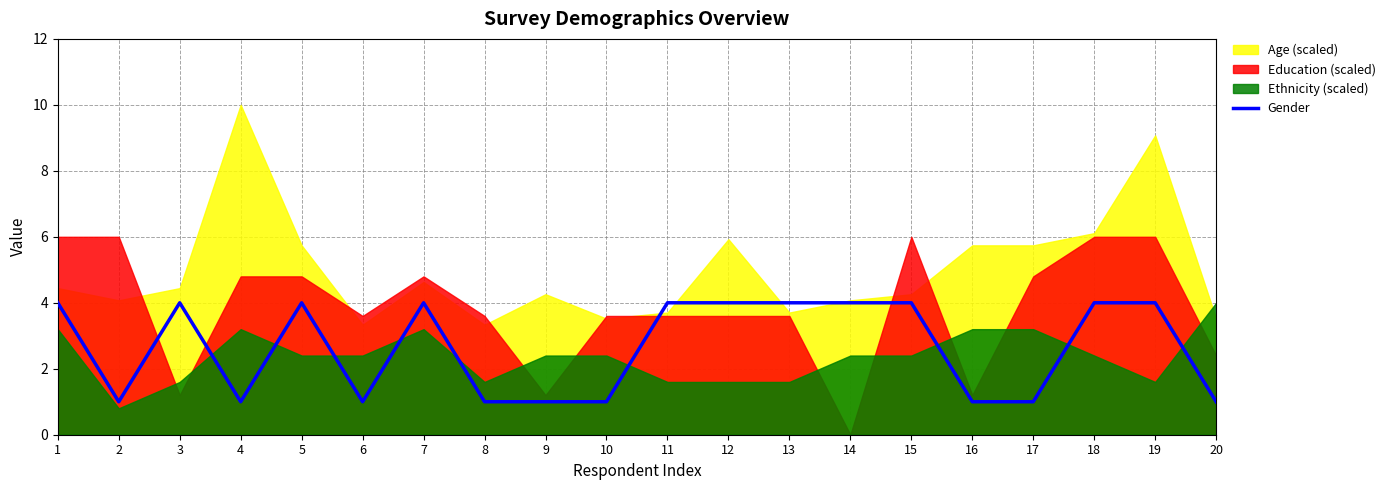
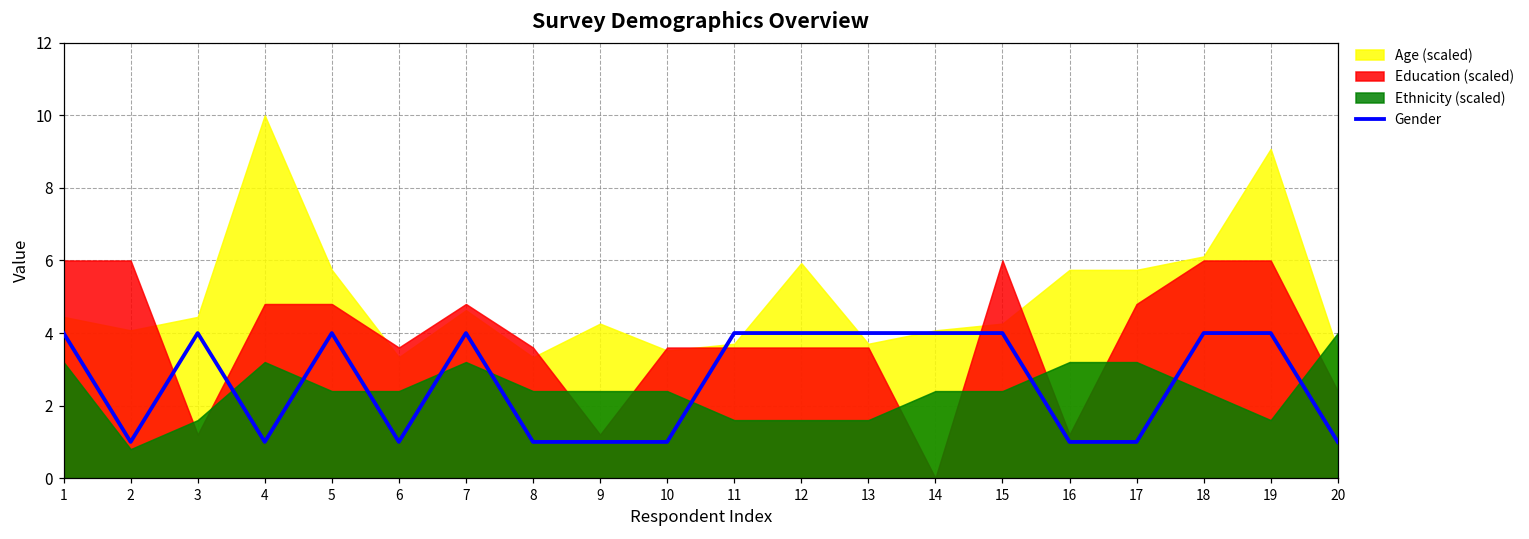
  {
    "Gender": {
      "1": 4.0,
      "2": 1.0,
      "3": 4.0,
      "4": 1.0,
      "5": 4.0,
      "6": 1.0,
      "7": 4.0,
      "8": 1.0,
      "9": 1.0,
      "10": 1.0,
      "11": 4.0,
      "12": 4.0,
      "13": 4.0,
      "15": 4.0,
      "16": 1.0,
      "17": 1.0,
      "18": 4.0,
      "19": 4.0,
      "20": 1.0
    },
    "Age (scaled)": {
      "1": 4.4,
      "2": 4.1,
      "3": 4.4,
      "4": 10.0,
      "5": 5.7,
      "6": 3.3,
      "7": 4.6,
      "8": 3.3,
      "9": 4.3,
      "10": 3.5,
      "11": 3.7,
      "12": 5.9,
      "13": 3.7,
      "15": 4.3,
      "16": 5.7,
      "17": 5.7,
      "18": 6.1,
      "19": 9.1,
      "20": 3.5
    },
    "Education (scaled)": {
      "1": 6.0,
      "2": 6.0,
      "3": 1.2,
      "4": 4.8,
      "5": 4.8,
      "6": 3.6,
      "7": 4.8,
      "8": 3.6,
      "9": 1.2,
      "10": 3.6,
      "11": 3.6,
      "12": 3.6,
      "13": 3.6,
      "14": 0.0,
      "15": 6.0,
      "16": 1.2,
      "17": 4.8,
      "18": 6.0,
      "19": 6.0,
      "20": 2.4
    },
    "Ethnicity (scaled)": {
      "1": 3.2,
      "2": 0.8,
      "3": 1.6,
      "4": 3.2,
      "5": 2.4,
      "6": 2.4,
      "7": 3.2,
-     "8": 1.6,
+     "8": 2.4,
      "9": 2.4,
      "10": 2.4,
      "11": 1.6,
      "12": 1.6,
      "13": 1.6,
      "14": 2.4,
      "15": 2.4,
      "16": 3.2,
      "17": 3.2,
      "18": 2.4,
      "19": 1.6,
      "20": 4.0
    }
  }
